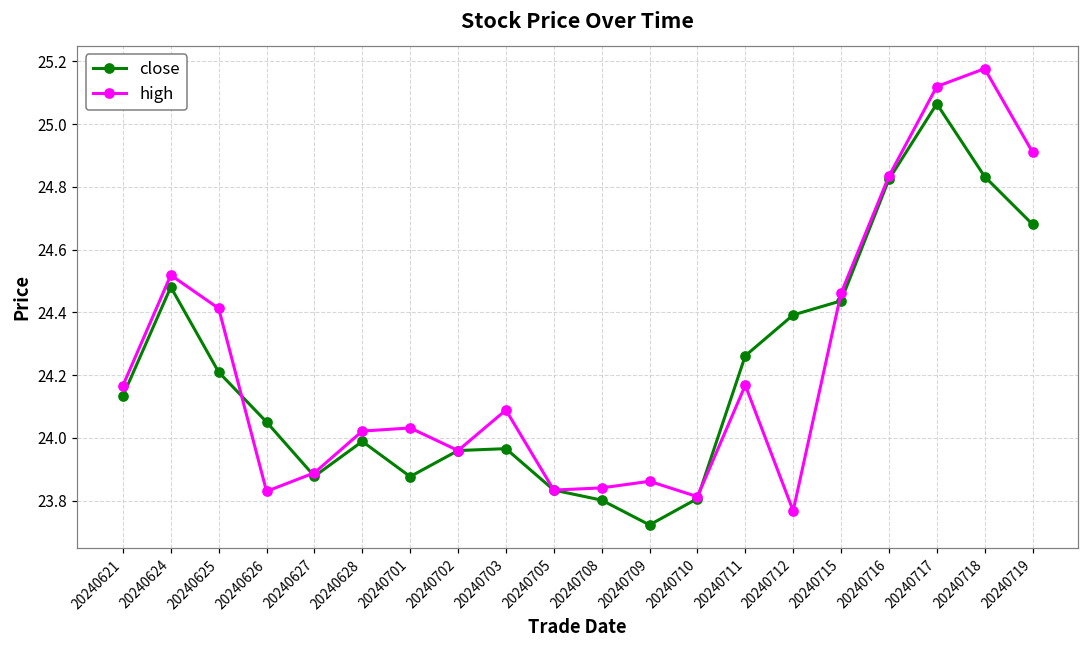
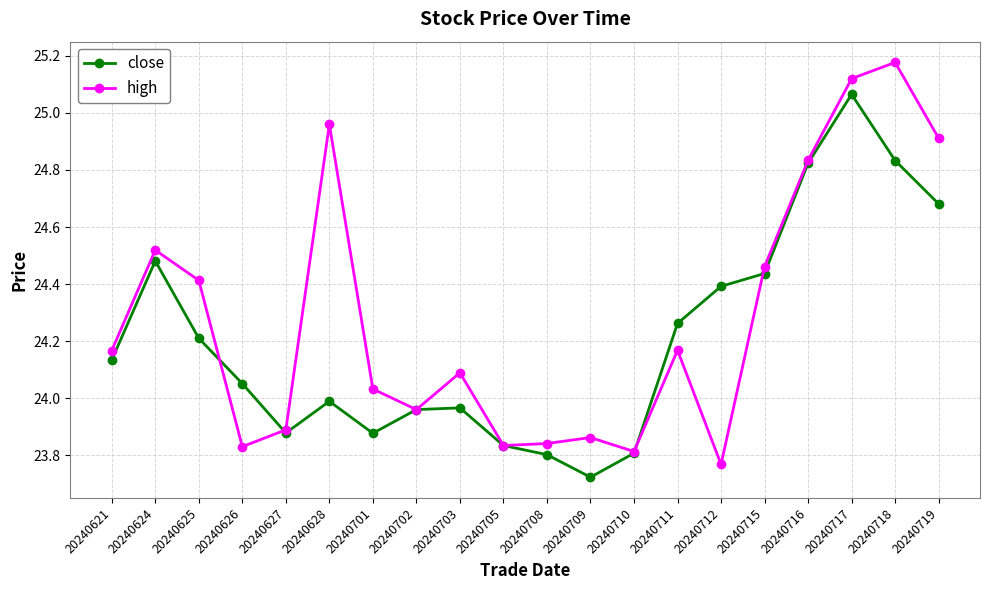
  {
    "close": {
      "20240621": 24.13,
      "20240624": 24.48,
      "20240625": 24.21,
      "20240626": 24.05,
      "20240627": 23.88,
      "20240628": 23.99,
      "20240701": 23.88,
      "20240703": 23.97,
      "20240708": 23.80,
      "20240709": 23.72,
      "20240711": 24.26,
      "20240712": 24.39,
      "20240715": 24.44,
      "20240716": 24.82,
      "20240717": 25.07,
      "20240718": 24.83,
      "20240719": 24.68
    },
    "high": {
      "20240621": 24.17,
      "20240624": 24.52,
      "20240625": 24.41,
      "20240626": 23.83,
      "20240627": 23.89,
-     "20240628": 24.02,
+     "20240628": 24.96,
      "20240701": 24.03,
      "20240703": 24.09,
      "20240708": 23.84,
      "20240709": 23.86,
      "20240711": 24.17,
      "20240712": 23.77,
      "20240715": 24.46,
      "20240716": 24.83,
      "20240717": 25.12,
      "20240718": 25.18,
      "20240719": 24.91
    }
  }
